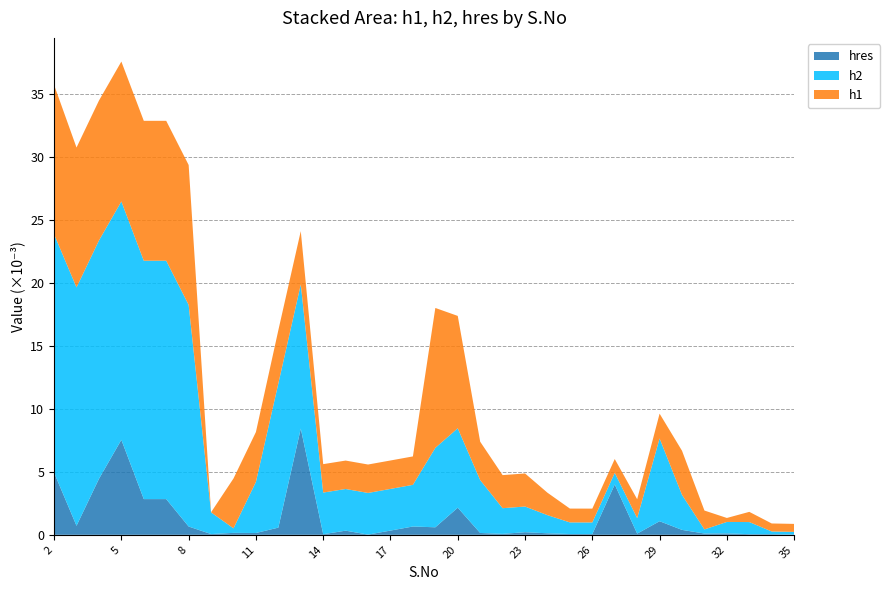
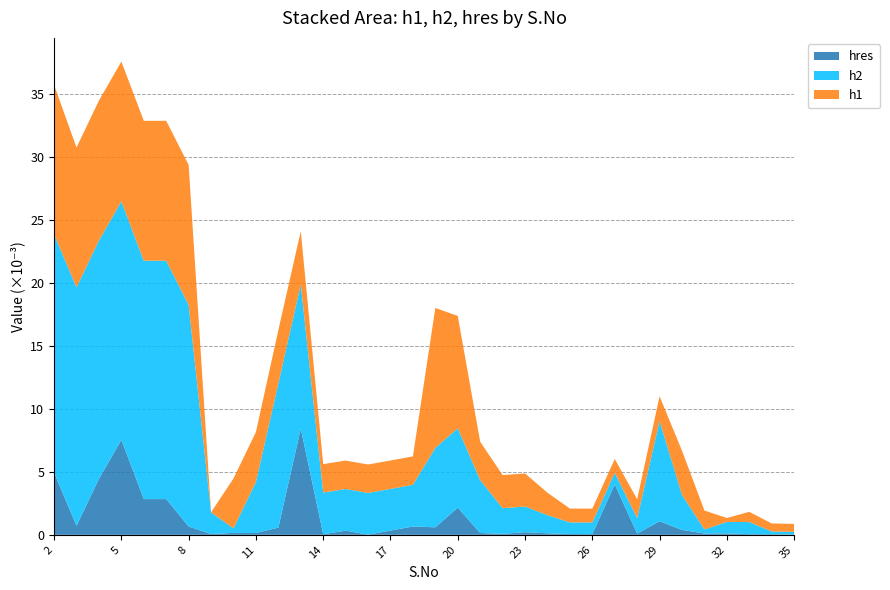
  {
    "hres": {
      "2": 4.9,
      "5": 7.5,
      "8": 0.7,
      "17": 0.3,
      "20": 2.2,
      "23": 0.2,
      "29": 1.1
    },
    "h2": {
      "2": 18.9,
      "5": 18.9,
      "8": 17.6,
      "11": 4.1,
      "14": 3.3,
      "17": 3.3,
      "20": 6.3,
      "23": 2.0,
      "26": 0.9,
-     "29": 6.6,
+     "29": 8.0,
      "32": 0.9,
      "35": 0.2
    },
    "h1": {
      "2": 11.9,
      "5": 11.1,
      "8": 11.1,
      "11": 4.0,
      "14": 2.3,
      "17": 2.3,
      "20": 8.9,
      "23": 2.6,
      "26": 1.1,
      "29": 2.0,
      "32": 0.3,
      "35": 0.6
    }
  }
